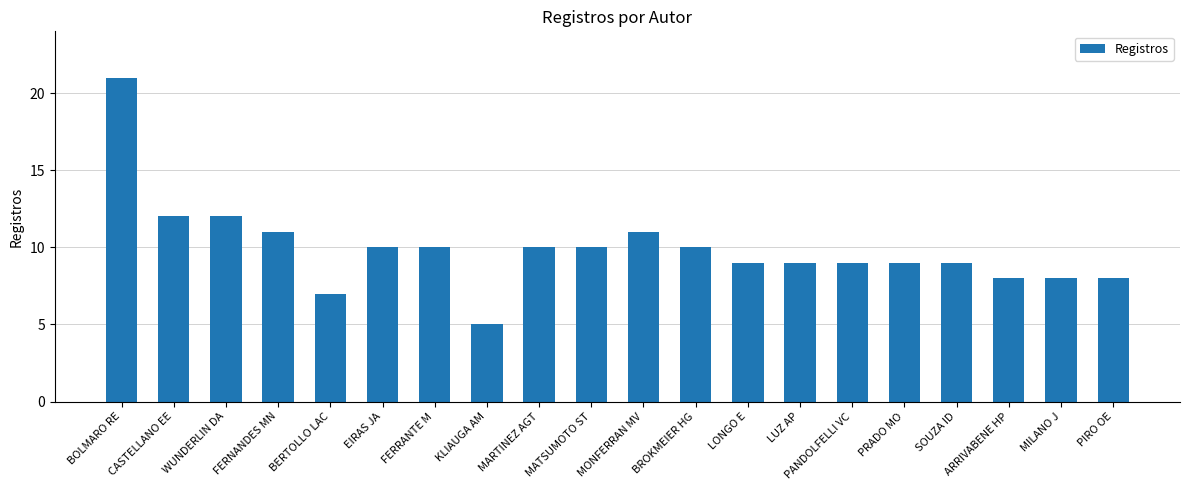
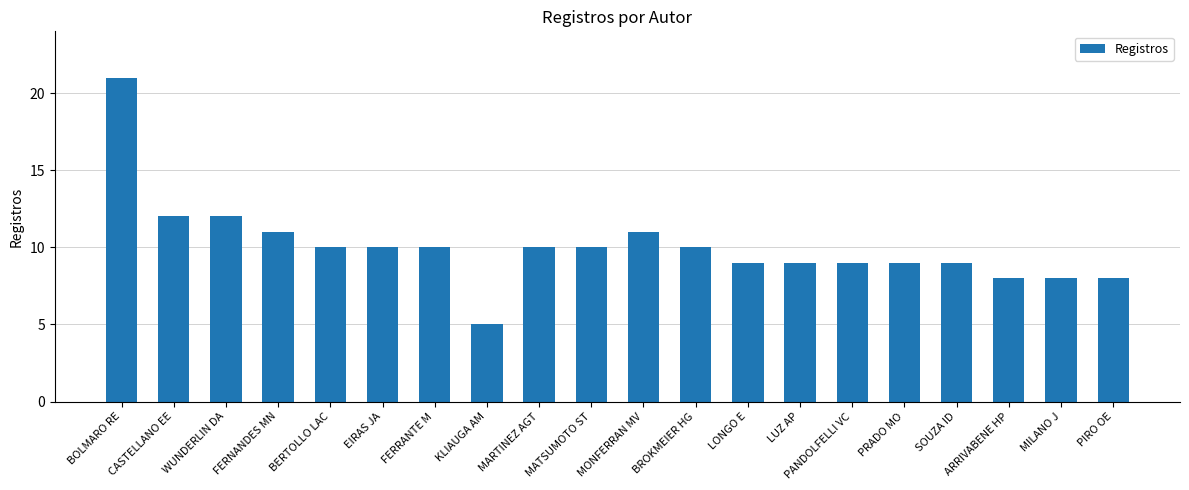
  {
    "BOLMARO RE": 21,
    "CASTELLANO EE": 12,
    "WUNDERLIN DA": 12,
    "FERNANDES MN": 11,
-   "BERTOLLO LAC": 7,
+   "BERTOLLO LAC": 10,
    "EIRAS JA": 10,
    "FERRANTE M": 10,
    "KLIAUGA AM": 5,
    "MARTINEZ AGT": 10,
    "MATSUMOTO ST": 10,
    "MONFERRAN MV": 11,
    "BROKMEIER HG": 10,
    "LONGO E": 9,
    "LUZ AP": 9,
    "PANDOLFELLI VC": 9,
    "PRADO MO": 9,
    "SOUZA ID": 9,
    "ARRIVABENE HP": 8,
    "MILANO J": 8,
    "PIRO OE": 8
  }
